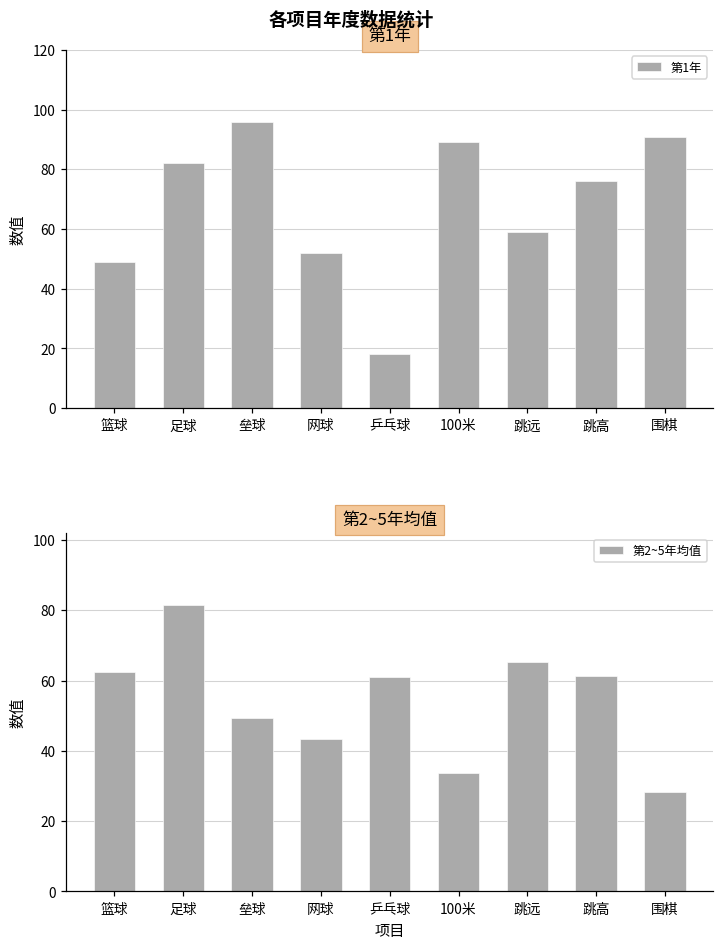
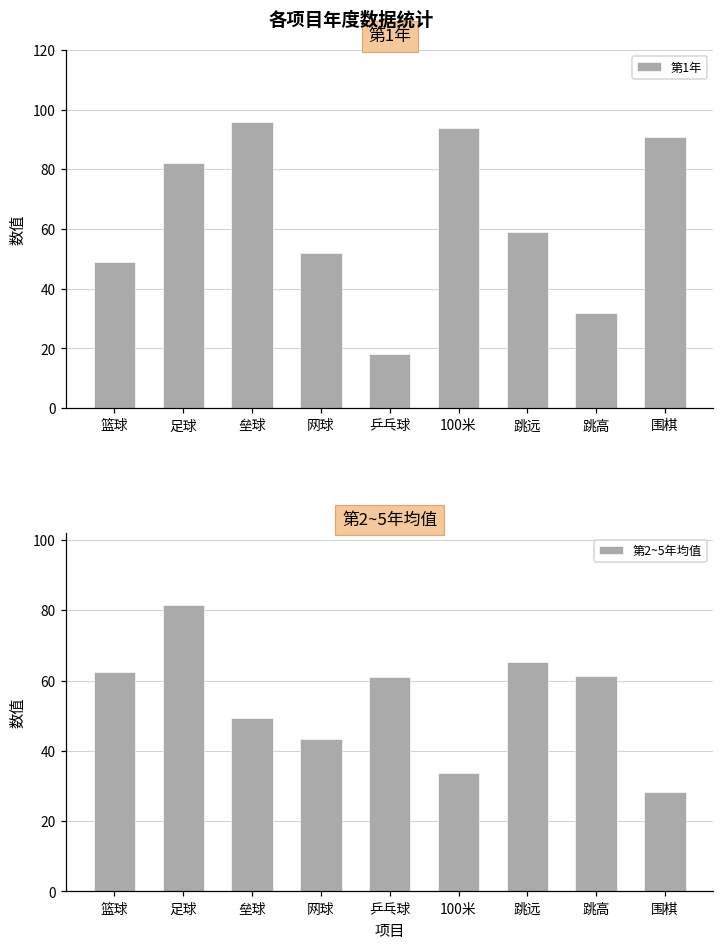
  {
    "第1年": {
      "篮球": 49,
      "足球": 82,
      "垒球": 96,
      "网球": 52,
      "乒乓球": 18,
-     "100米": 89,
+     "100米": 94,
      "跳远": 59,
-     "跳高": 76,
+     "跳高": 32,
      "围棋": 91
    },
    "第2~5年均值": {
      "篮球": 63,
      "足球": 82,
      "垒球": 49,
      "网球": 44,
      "乒乓球": 61,
      "100米": 34,
      "跳远": 65,
      "跳高": 61,
      "围棋": 28
    }
  }
